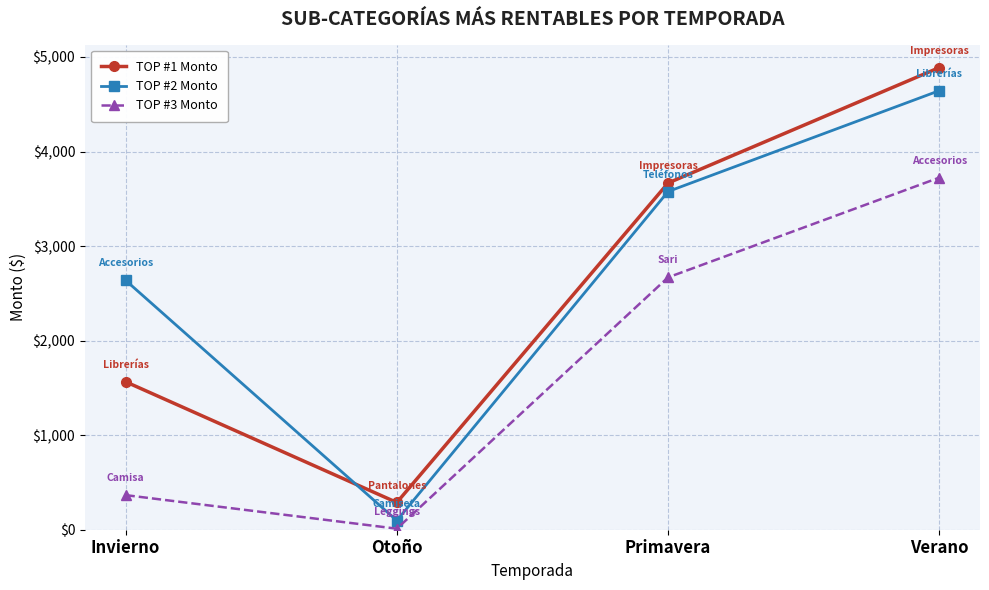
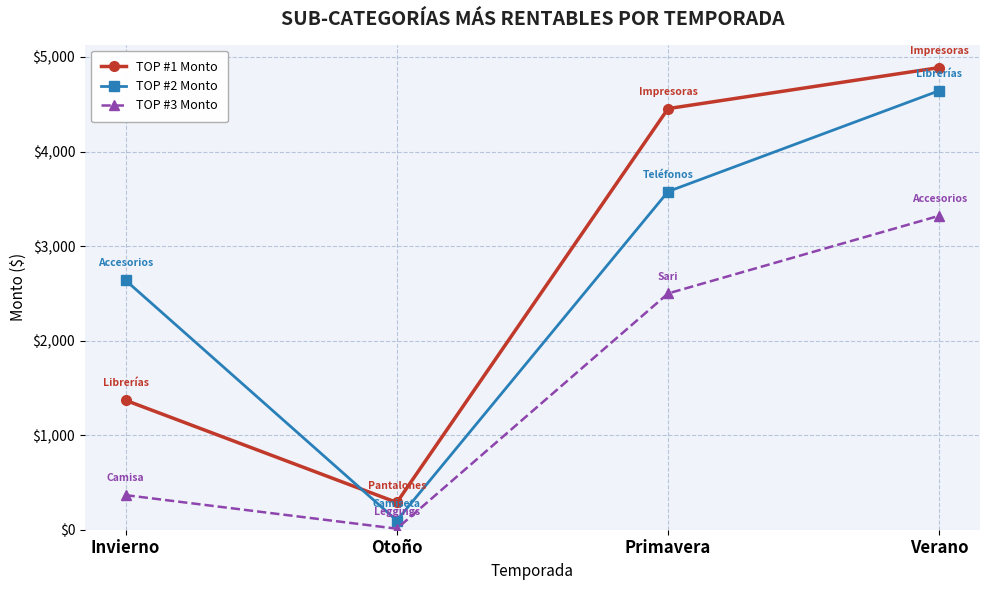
  {
    "TOP #1 Monto": {
-     "Invierno": "$1,600",
+     "Invierno": "$1,400",
      "Otoño": "$300",
-     "Primavera": "$3,700",
+     "Primavera": "$4,500",
      "Verano": "$4,900"
    },
    "TOP #2 Monto": {
      "Invierno": "$2,600",
      "Otoño": "$100",
      "Primavera": "$3,600",
      "Verano": "$4,600"
    },
    "TOP #3 Monto": {
      "Invierno": "$400",
      "Otoño": "$0",
-     "Primavera": "$2,700",
-     "Verano": "$3,700"
+     "Primavera": "$2,500",
+     "Verano": "$3,300"
    }
  }
